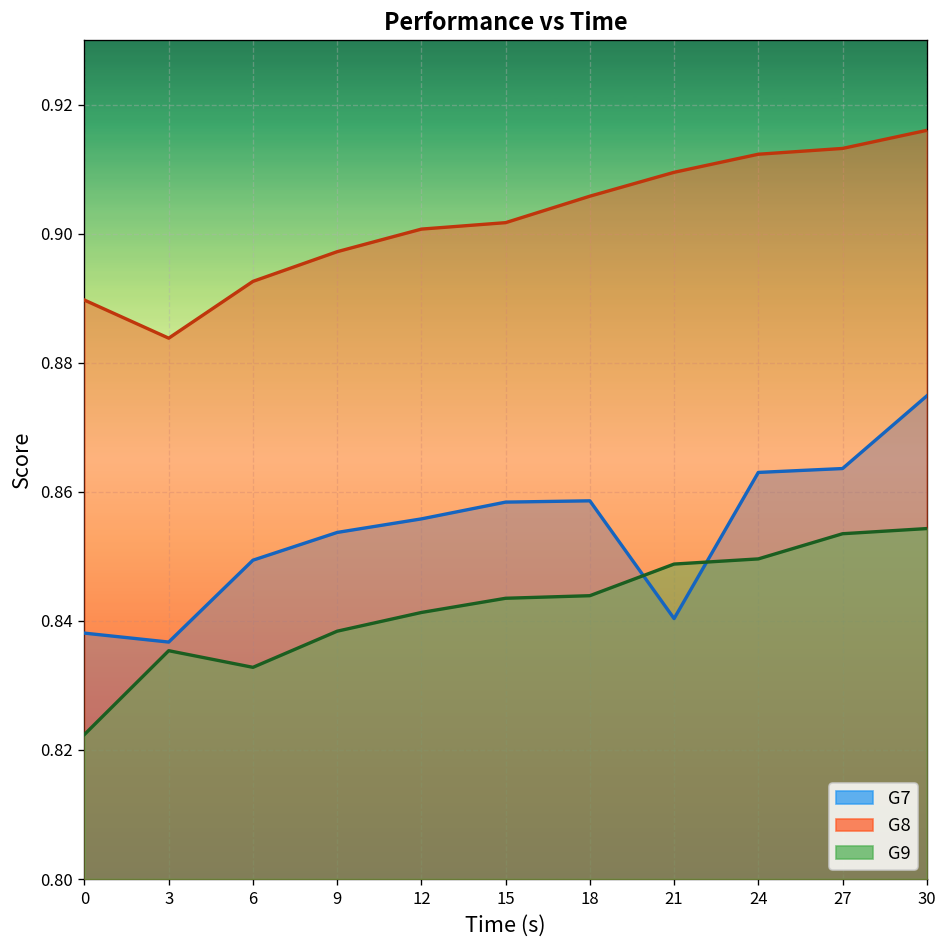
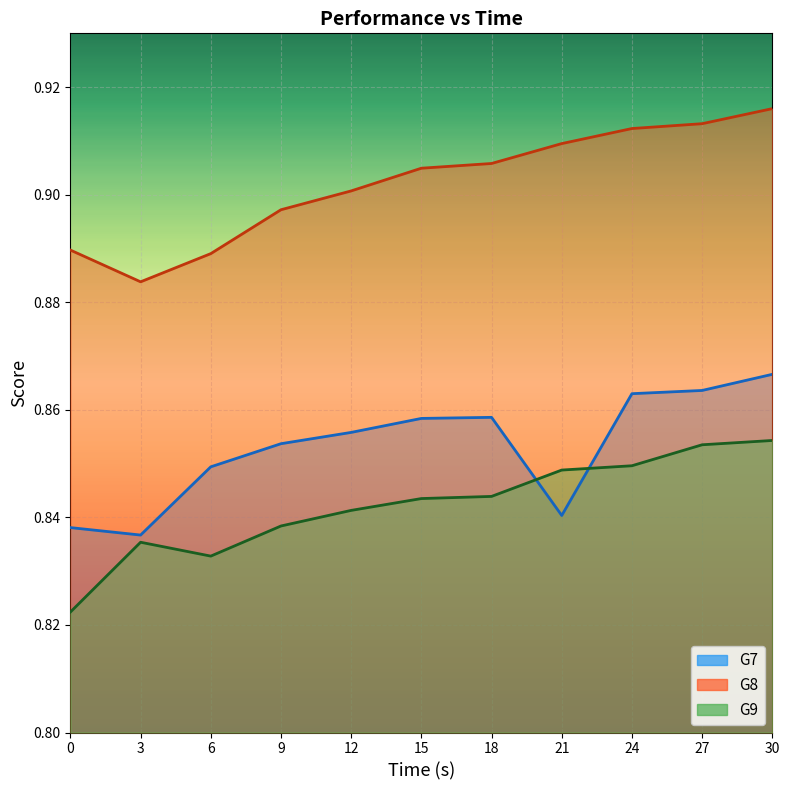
  {
    "G7": {
      "0": 0.838,
      "3": 0.837,
      "6": 0.849,
      "9": 0.854,
      "12": 0.856,
      "15": 0.858,
      "18": 0.859,
      "21": 0.840,
      "24": 0.863,
      "27": 0.864,
-     "30": 0.875
+     "30": 0.867
    },
    "G8": {
      "0": 0.890,
      "3": 0.884,
-     "6": 0.893,
+     "6": 0.889,
      "9": 0.897,
      "12": 0.901,
-     "15": 0.902,
+     "15": 0.905,
      "18": 0.906,
      "21": 0.910,
      "24": 0.912,
      "27": 0.913,
      "30": 0.916
    },
    "G9": {
      "0": 0.822,
      "3": 0.835,
      "6": 0.833,
      "9": 0.838,
      "12": 0.841,
      "15": 0.844,
      "18": 0.844,
      "21": 0.849,
      "24": 0.850,
      "27": 0.854,
      "30": 0.854
    }
  }
